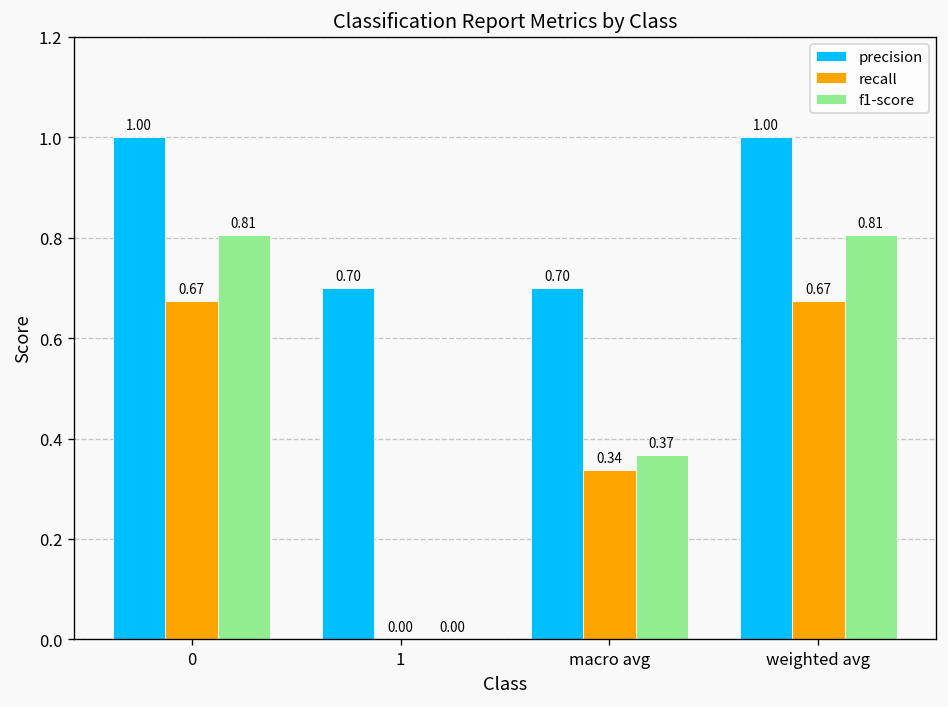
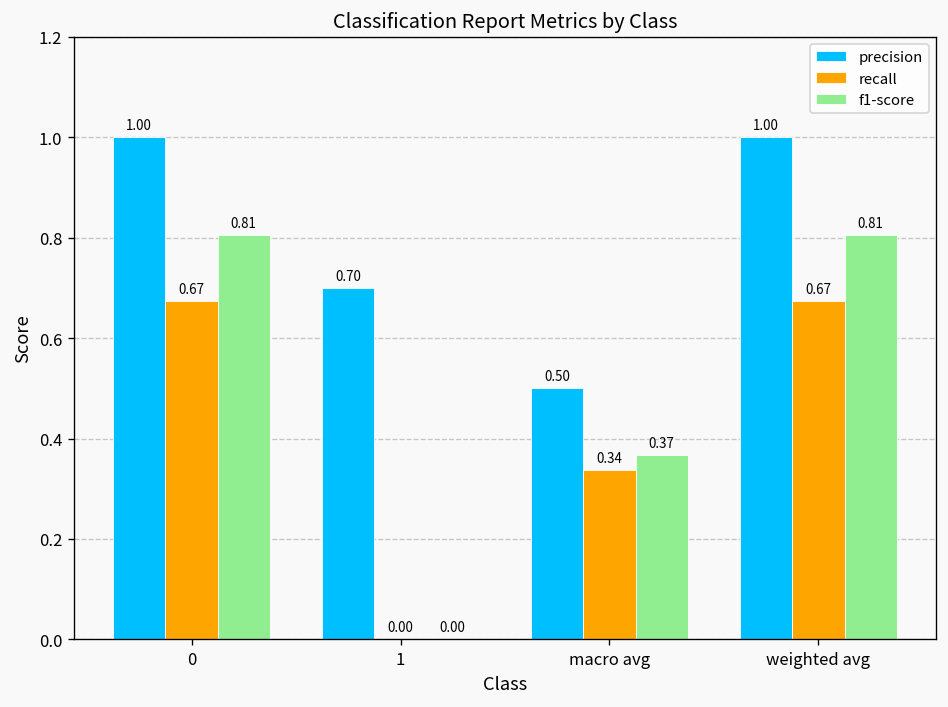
  {
    "precision": {
      "0": 1.00,
      "1": 0.70,
-     "macro avg": 0.70,
+     "macro avg": 0.50,
      "weighted avg": 1.00
    },
    "recall": {
      "0": 0.67,
      "1": 0.00,
      "macro avg": 0.34,
      "weighted avg": 0.67
    },
    "f1-score": {
      "0": 0.81,
      "1": 0.00,
      "macro avg": 0.37,
      "weighted avg": 0.81
    }
  }
